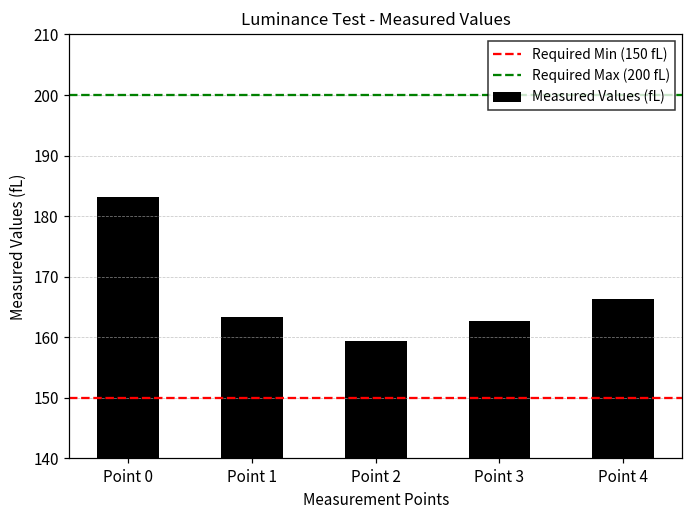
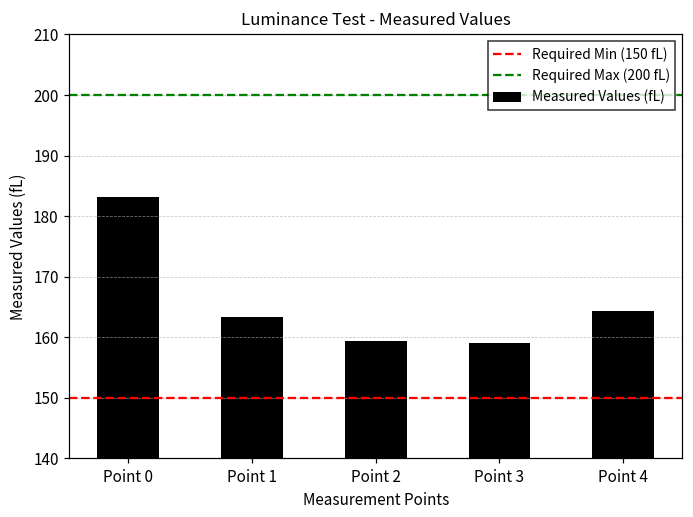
  {
    "Point 0": 183,
    "Point 1": 163,
    "Point 2": 159,
-   "Point 3": 163,
-   "Point 4": 166
+   "Point 3": 159,
+   "Point 4": 164
  }
